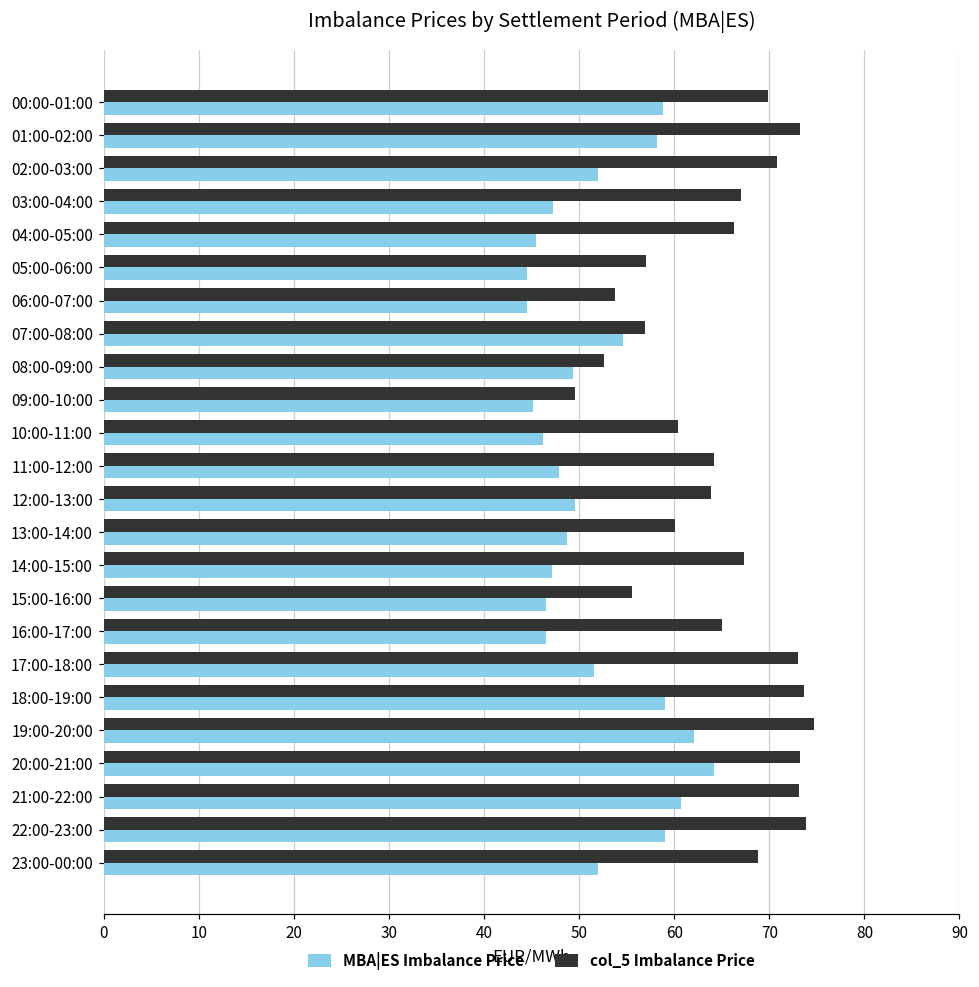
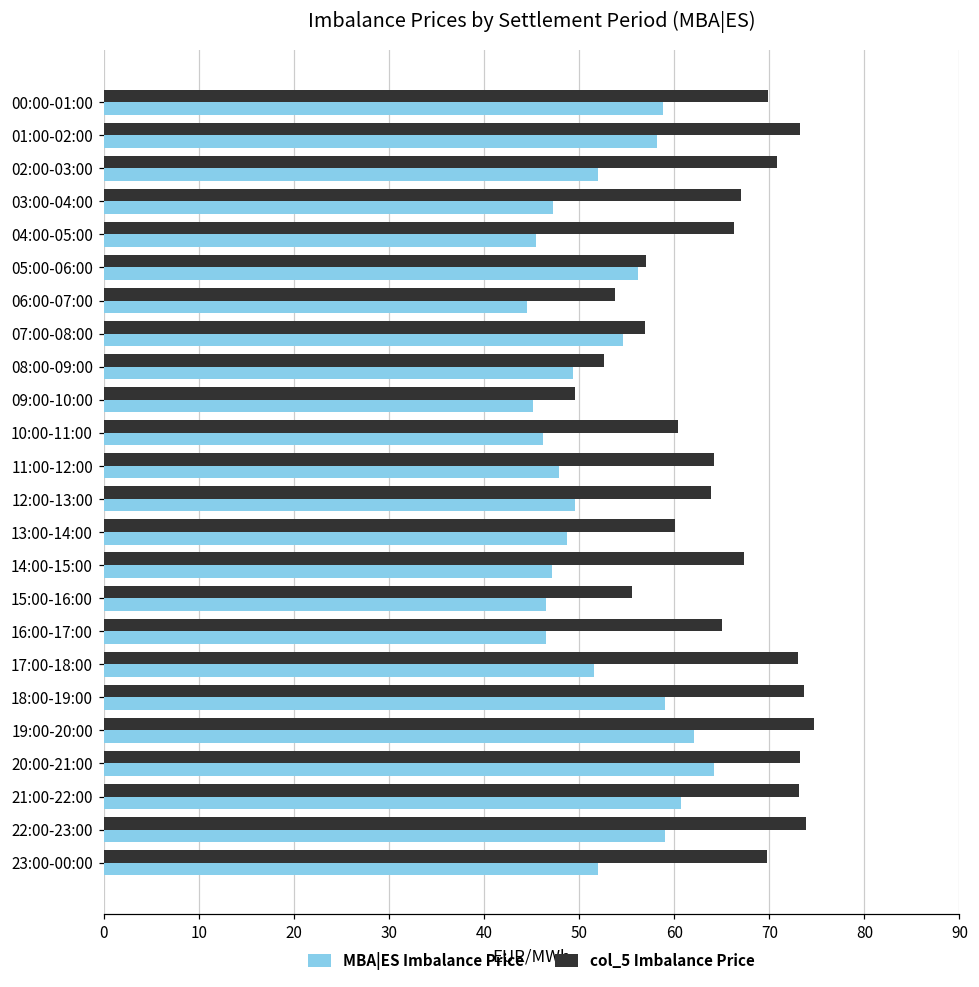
  {
    "MBA|ES Imbalance Price": {
      "00:00-01:00": 59,
      "01:00-02:00": 58,
      "02:00-03:00": 52,
      "03:00-04:00": 47,
      "04:00-05:00": 45,
-     "05:00-06:00": 45,
+     "05:00-06:00": 56,
      "06:00-07:00": 45,
      "07:00-08:00": 55,
      "08:00-09:00": 49,
      "09:00-10:00": 45,
      "10:00-11:00": 46,
      "11:00-12:00": 48,
      "12:00-13:00": 50,
      "13:00-14:00": 49,
      "14:00-15:00": 47,
      "15:00-16:00": 47,
      "16:00-17:00": 47,
      "17:00-18:00": 52,
      "18:00-19:00": 59,
      "19:00-20:00": 62,
      "20:00-21:00": 64,
      "21:00-22:00": 61,
      "22:00-23:00": 59,
      "23:00-00:00": 52
    },
    "col_5 Imbalance Price": {
      "00:00-01:00": 70,
      "01:00-02:00": 73,
      "02:00-03:00": 71,
      "03:00-04:00": 67,
      "04:00-05:00": 66,
      "05:00-06:00": 57,
      "06:00-07:00": 54,
      "07:00-08:00": 57,
      "08:00-09:00": 53,
      "09:00-10:00": 50,
      "10:00-11:00": 60,
      "11:00-12:00": 64,
      "12:00-13:00": 64,
      "13:00-14:00": 60,
      "14:00-15:00": 67,
      "15:00-16:00": 56,
      "16:00-17:00": 65,
      "17:00-18:00": 73,
      "18:00-19:00": 74,
      "19:00-20:00": 75,
      "20:00-21:00": 73,
      "21:00-22:00": 73,
      "22:00-23:00": 74,
-     "23:00-00:00": 69
+     "23:00-00:00": 70
    }
  }
